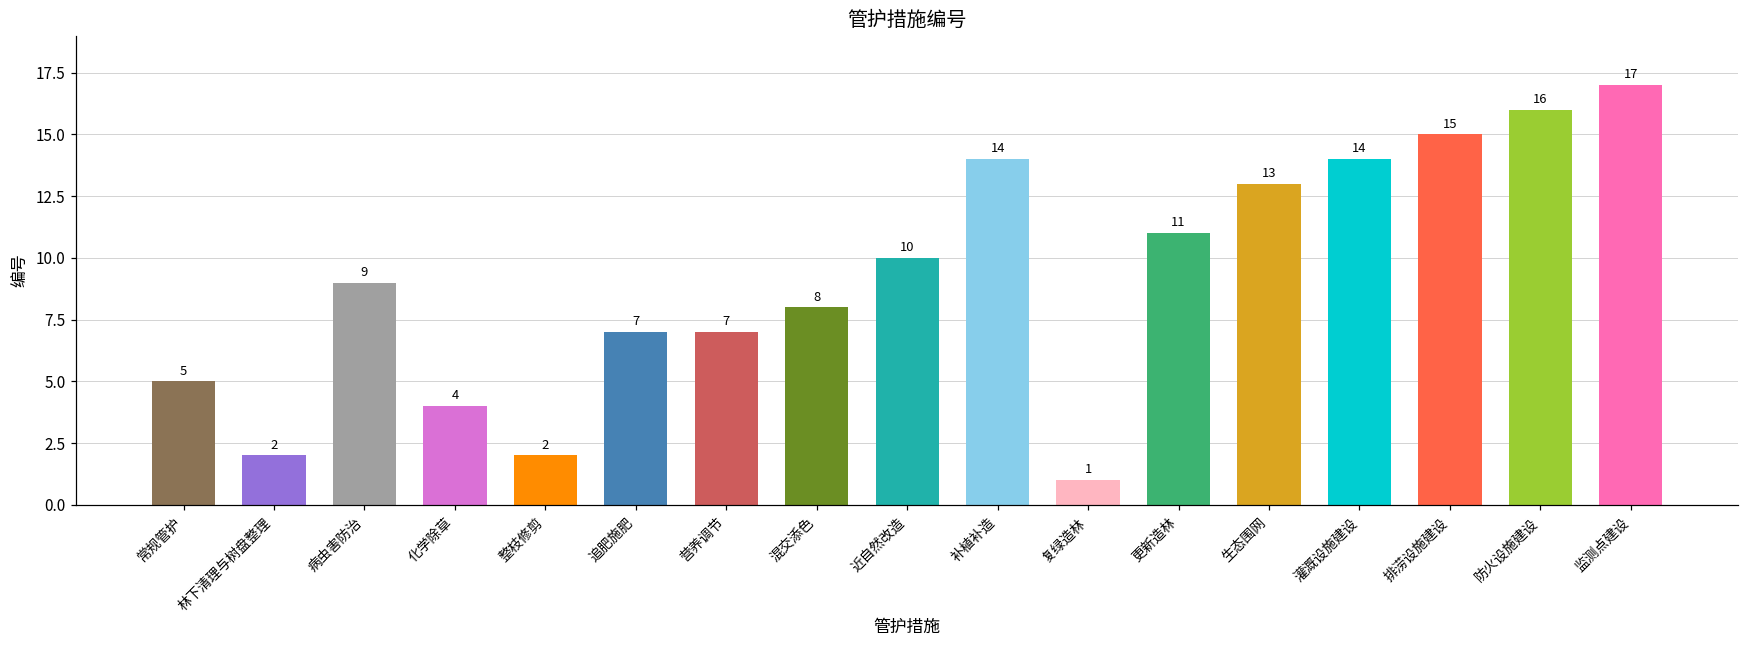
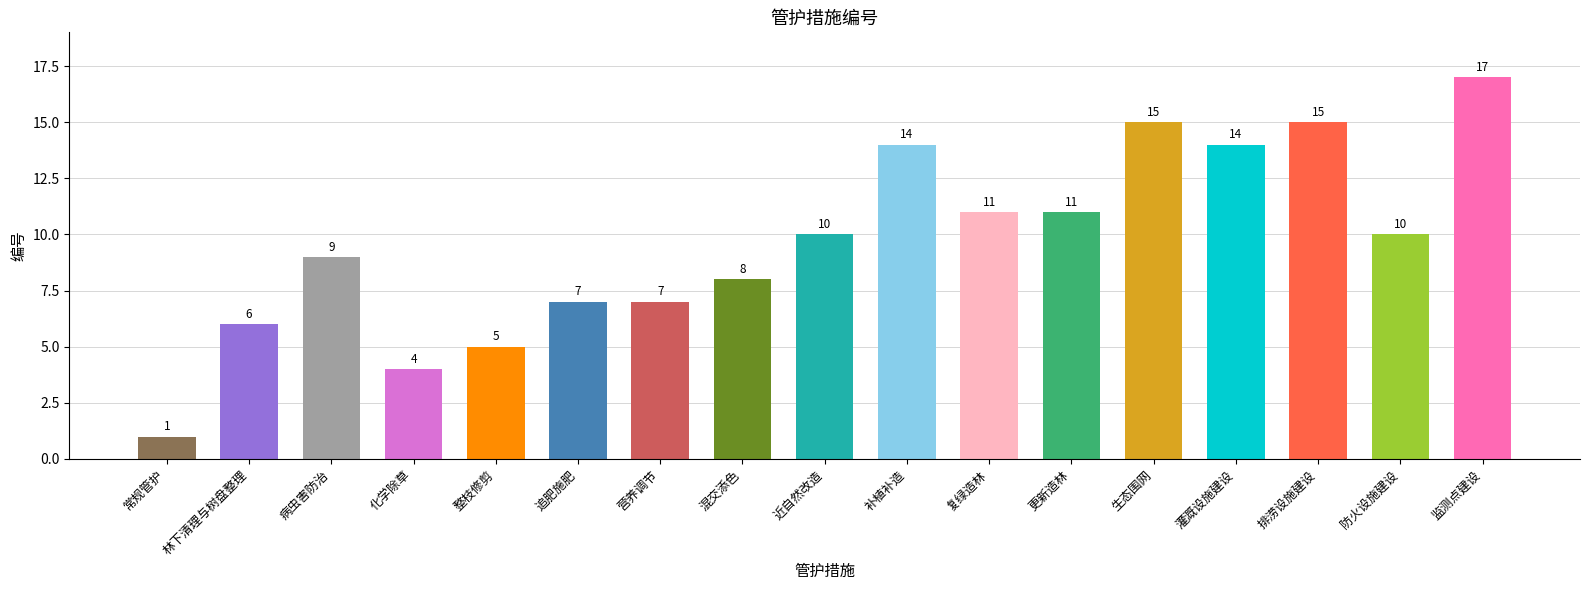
  {
-   "常规管护": 5,
-   "林下清理与树盘整理": 2,
+   "常规管护": 1,
+   "林下清理与树盘整理": 6,
    "病虫害防治": 9,
    "化学除草": 4,
-   "整枝修剪": 2,
+   "整枝修剪": 5,
    "追肥施肥": 7,
    "营养调节": 7,
    "混交添色": 8,
    "近自然改造": 10,
    "补植补造": 14,
-   "复绿造林": 1,
+   "复绿造林": 11,
    "更新造林": 11,
-   "生态围网": 13,
+   "生态围网": 15,
    "灌溉设施建设": 14,
    "排涝设施建设": 15,
-   "防火设施建设": 16,
+   "防火设施建设": 10,
    "监测点建设": 17
  }
